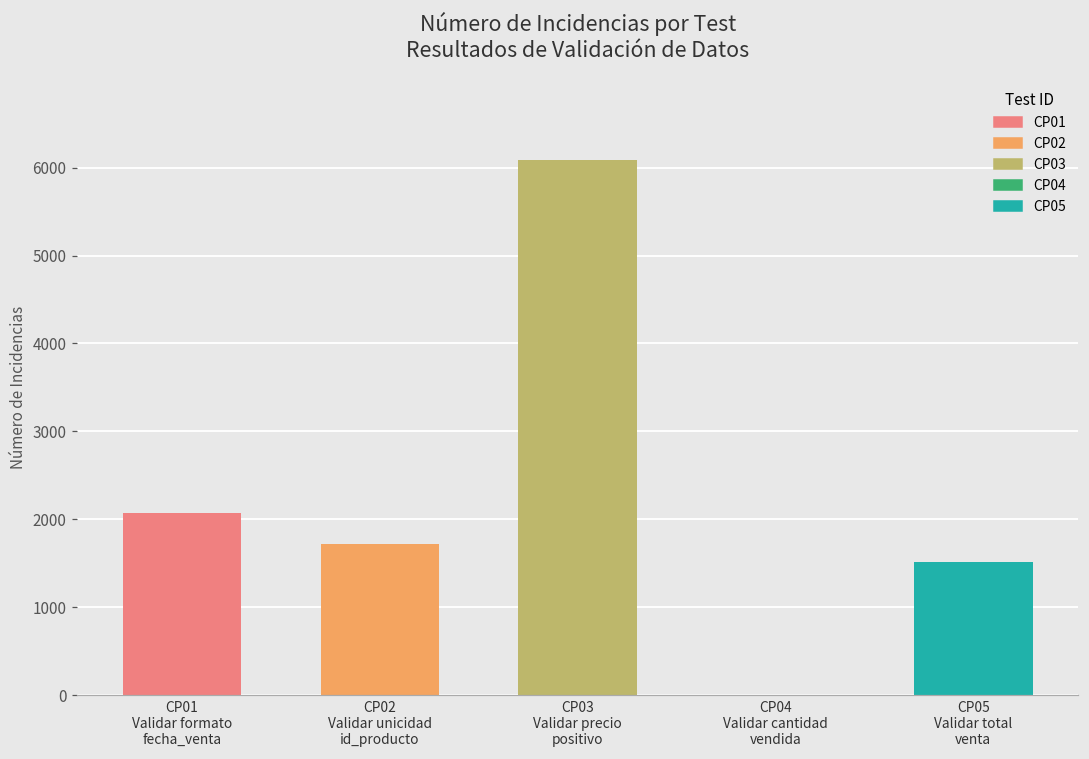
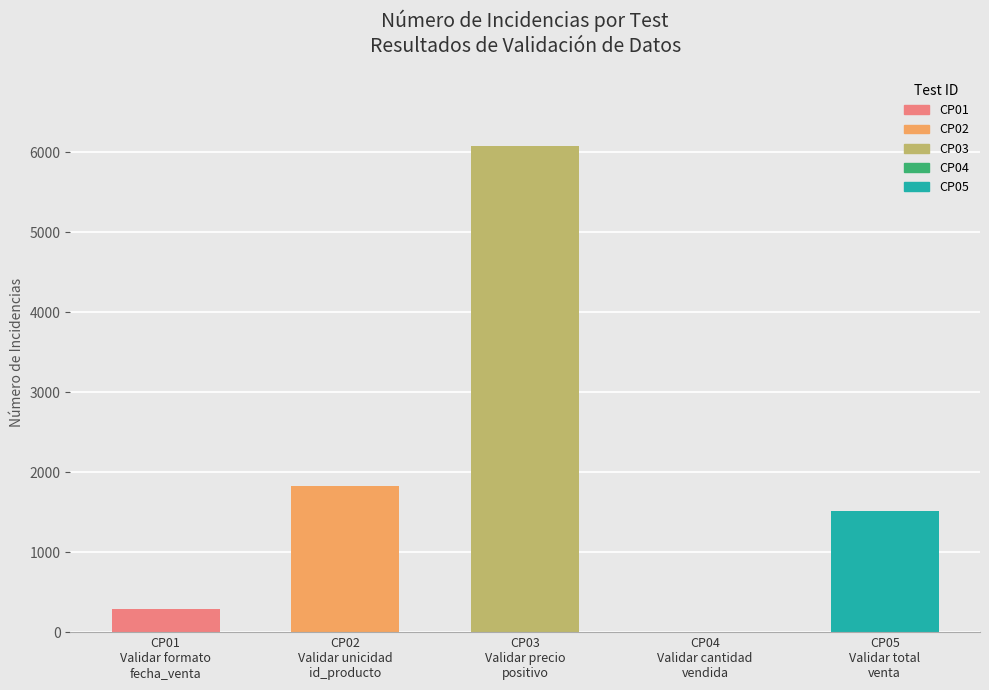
  {
-   "CP01 Validar formato fecha_venta": 2100,
-   "CP02 Validar unicidad id_producto": 1700,
+   "CP01 Validar formato fecha_venta": 300,
+   "CP02 Validar unicidad id_producto": 1800,
    "CP03 Validar precio positivo": 6100,
    "CP04 Validar cantidad vendida": 0,
    "CP05 Validar total venta": 1500
  }
